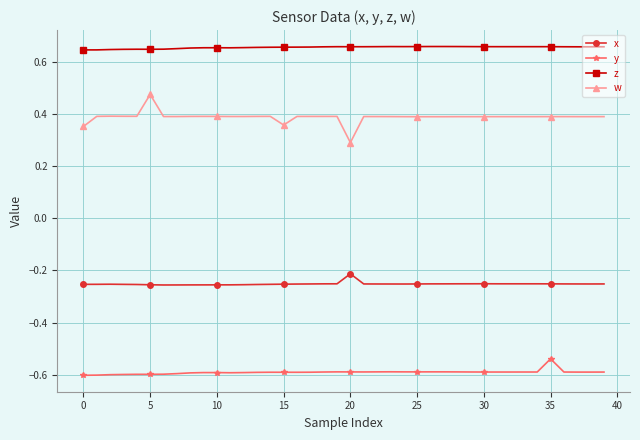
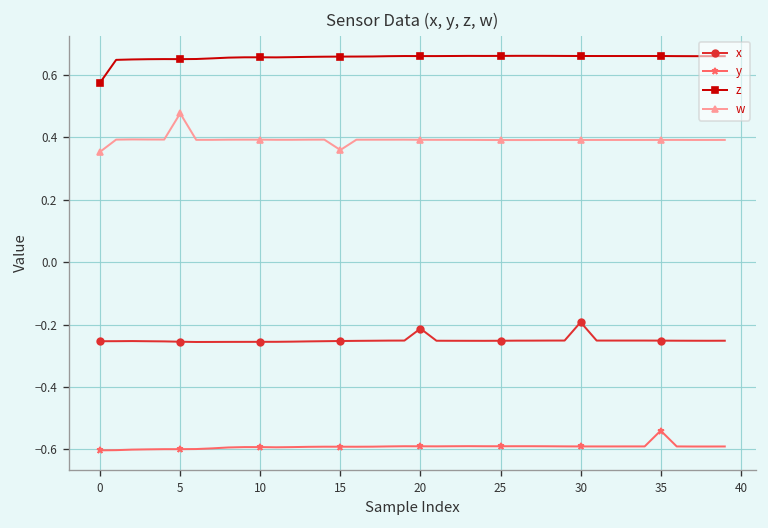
  {
    "x": {
      "0": -0.25,
      "5": -0.25,
      "10": -0.26,
      "15": -0.25,
      "20": -0.21,
      "25": -0.25,
-     "30": -0.25,
+     "30": -0.19,
      "35": -0.25
    },
    "y": {
      "0": -0.60,
      "5": -0.60,
      "10": -0.59,
      "15": -0.59,
      "20": -0.59,
      "25": -0.59,
      "30": -0.59,
      "35": -0.54
    },
    "z": {
-     "0": 0.65,
+     "0": 0.57,
      "5": 0.65,
      "10": 0.66,
      "15": 0.66,
      "20": 0.66,
      "25": 0.66,
      "30": 0.66,
      "35": 0.66
    },
    "w": {
      "0": 0.35,
      "5": 0.48,
      "10": 0.39,
      "15": 0.36,
-     "20": 0.29,
+     "20": 0.39,
      "25": 0.39,
      "30": 0.39,
      "35": 0.39
    }
  }
